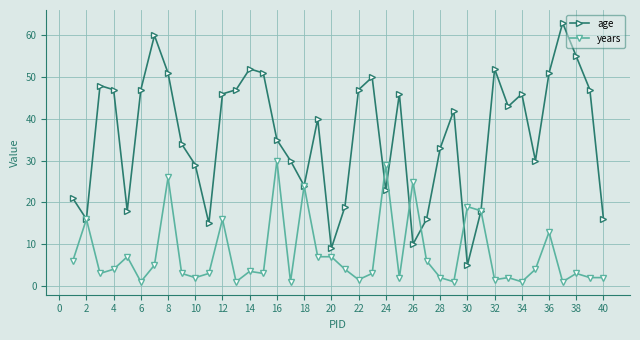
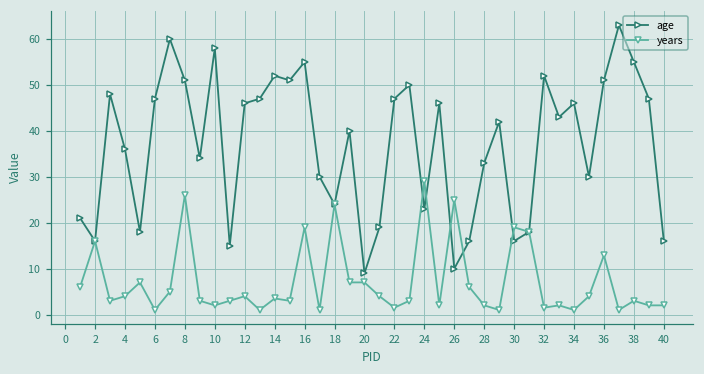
  {
    "age": {
-     "4": 47,
+     "4": 36,
      "6": 47,
      "8": 51,
-     "10": 29,
+     "10": 58,
      "12": 46,
      "14": 52,
-     "16": 35,
+     "16": 55,
      "20": 9,
      "22": 47,
      "24": 23,
      "26": 10,
      "28": 33,
-     "30": 5,
+     "30": 16,
      "32": 52,
      "34": 46,
      "36": 51,
      "38": 55,
      "40": 16
    },
    "years": {
      "4": 4,
      "6": 1,
      "8": 26,
      "10": 2,
-     "12": 16,
+     "12": 4,
      "14": 4,
-     "16": 30,
+     "16": 19,
      "20": 7,
      "22": 2,
      "24": 29,
      "26": 25,
      "28": 2,
      "30": 19,
      "32": 2,
      "34": 1,
      "36": 13,
      "38": 3,
      "40": 2
    }
  }
